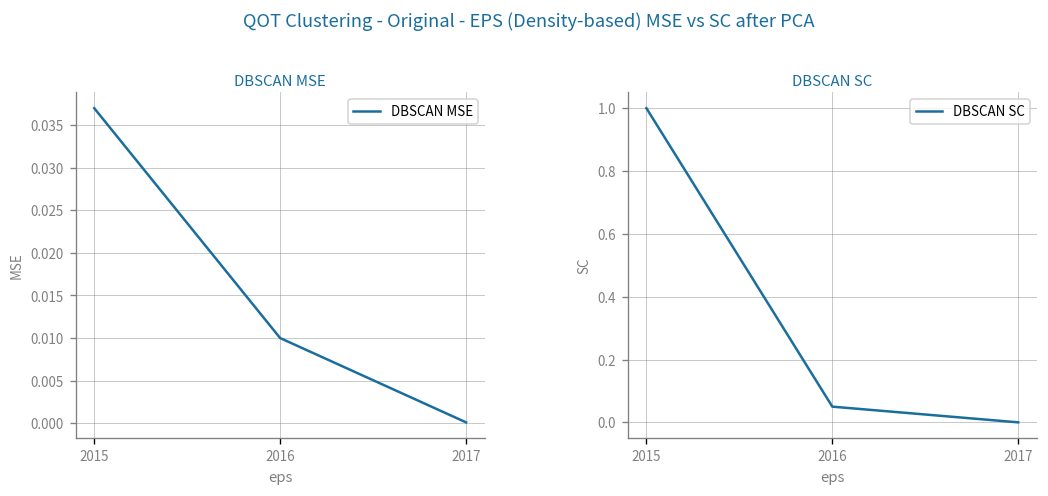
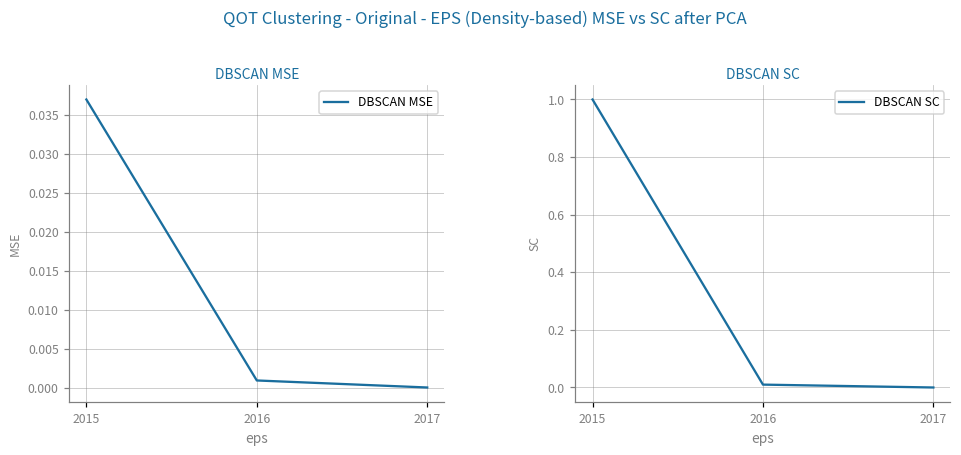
  {
    "DBSCAN MSE": {
      "2015": 0.037,
-     "2016": 0.010,
+     "2016": 0.001,
      "2017": 0.000
    },
    "DBSCAN SC": {
      "2015": 1.00,
-     "2016": 0.05,
+     "2016": 0.01,
      "2017": 0.00
    }
  }
